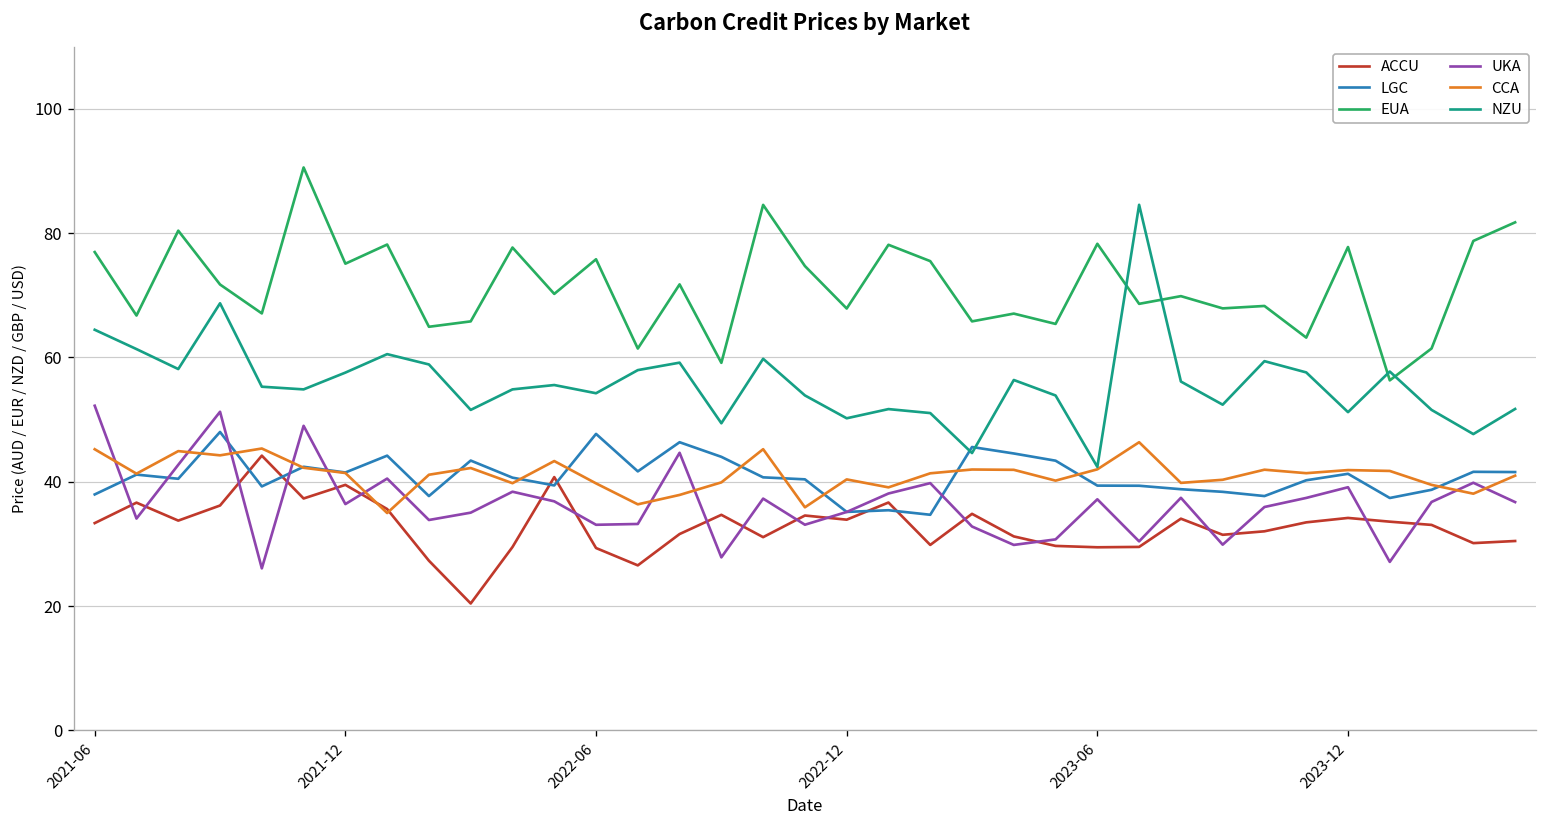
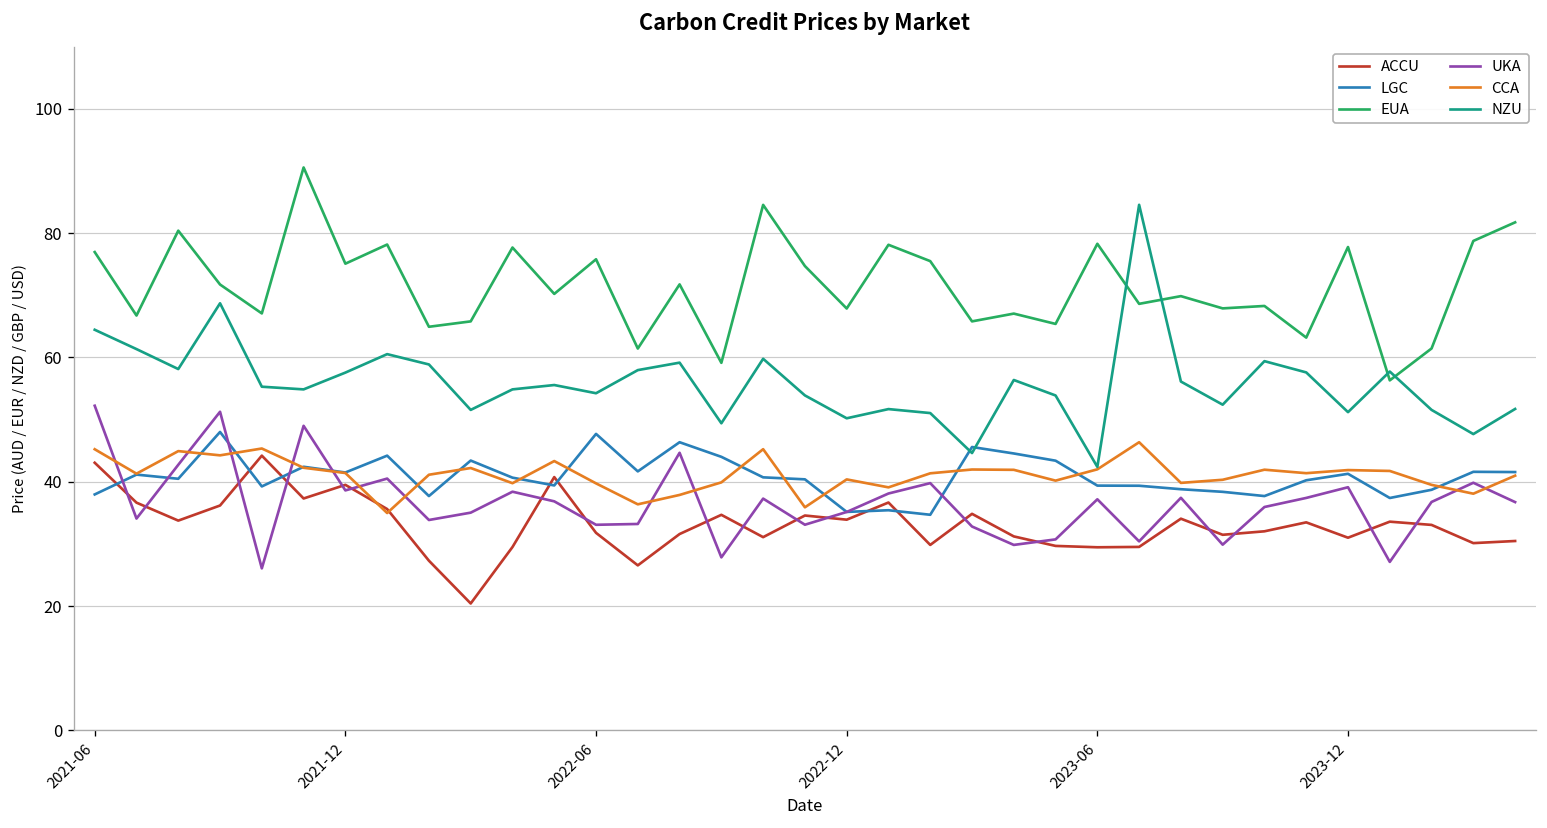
  {
    "ACCU": {
-     "2021-06": 33,
+     "2021-06": 43,
      "2021-12": 40,
-     "2022-06": 29,
+     "2022-06": 32,
      "2022-12": 34,
      "2023-06": 29,
-     "2023-12": 34
+     "2023-12": 31
    },
    "LGC": {
      "2021-06": 38,
      "2022-06": 48,
      "2023-06": 39,
      "2023-12": 41
    },
    "UKA": {
      "2021-06": 52,
-     "2021-12": 36,
+     "2021-12": 39,
      "2022-06": 33,
      "2023-06": 37,
      "2023-12": 39
    },
    "CCA": {
      "2021-06": 45,
      "2022-06": 40,
      "2022-12": 40,
      "2023-12": 42
    }
  }
